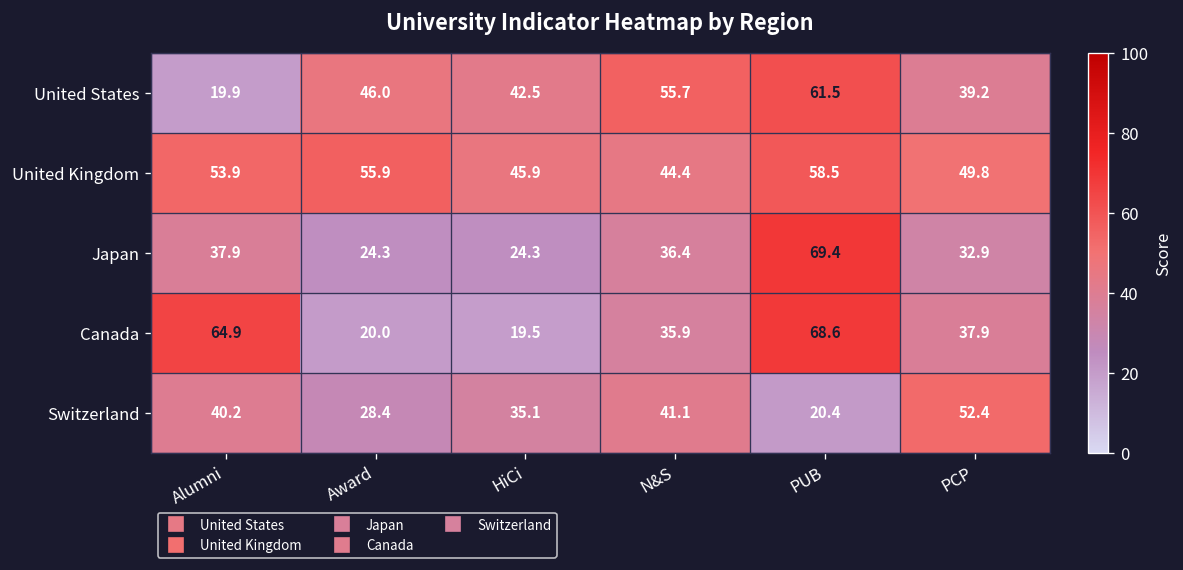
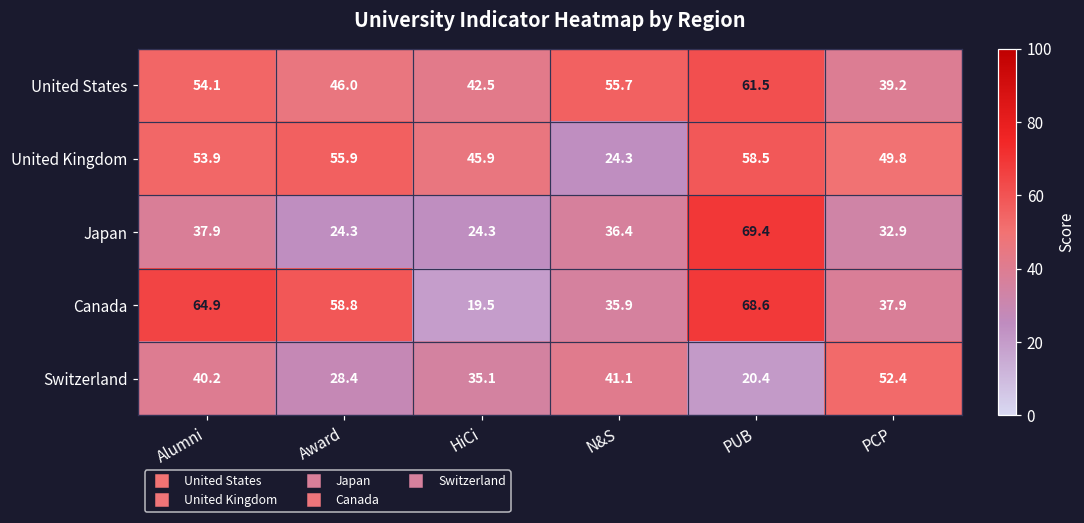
  {
    "United States": {
-     "Alumni": 19.9,
+     "Alumni": 54.1,
      "Award": 46.0,
      "HiCi": 42.5,
      "N&S": 55.7,
      "PUB": 61.5,
      "PCP": 39.2
    },
    "United Kingdom": {
      "Alumni": 53.9,
      "Award": 55.9,
      "HiCi": 45.9,
-     "N&S": 44.4,
+     "N&S": 24.3,
      "PUB": 58.5,
      "PCP": 49.8
    },
    "Japan": {
      "Alumni": 37.9,
      "Award": 24.3,
      "HiCi": 24.3,
      "N&S": 36.4,
      "PUB": 69.4,
      "PCP": 32.9
    },
    "Canada": {
      "Alumni": 64.9,
-     "Award": 20.0,
+     "Award": 58.8,
      "HiCi": 19.5,
      "N&S": 35.9,
      "PUB": 68.6,
      "PCP": 37.9
    },
    "Switzerland": {
      "Alumni": 40.2,
      "Award": 28.4,
      "HiCi": 35.1,
      "N&S": 41.1,
      "PUB": 20.4,
      "PCP": 52.4
    }
  }
